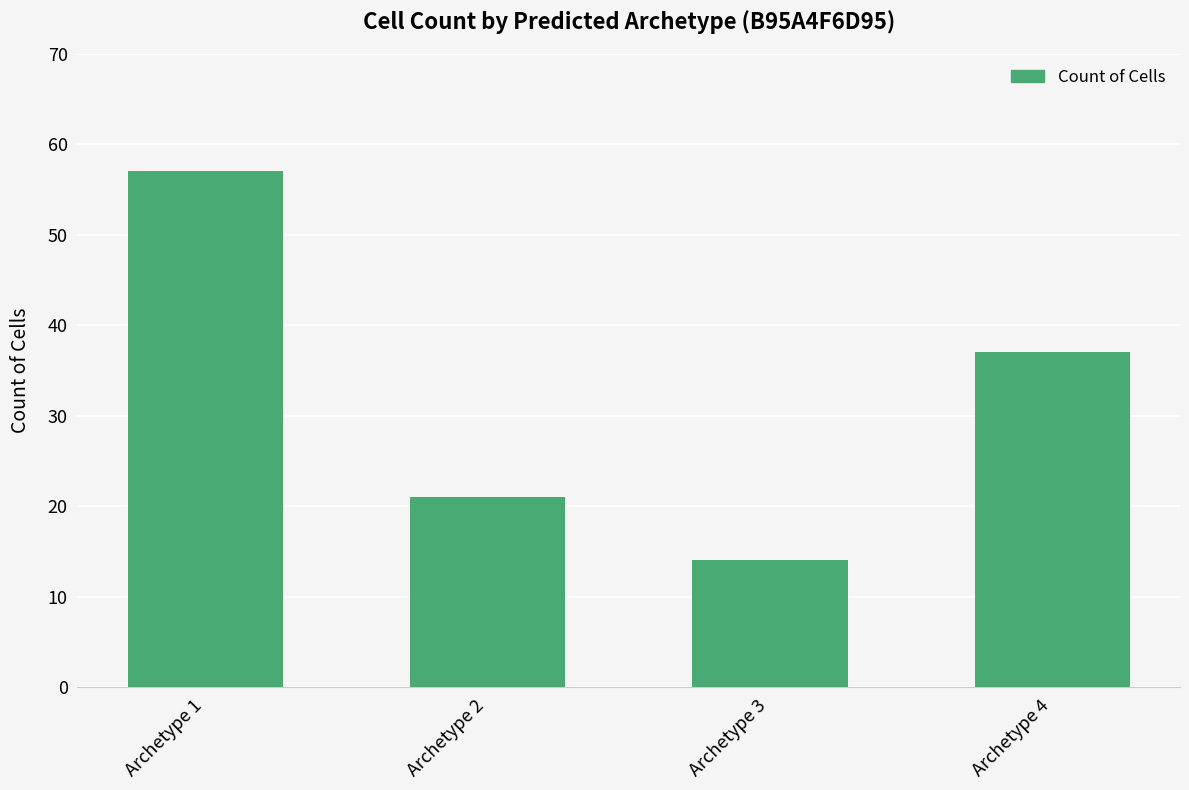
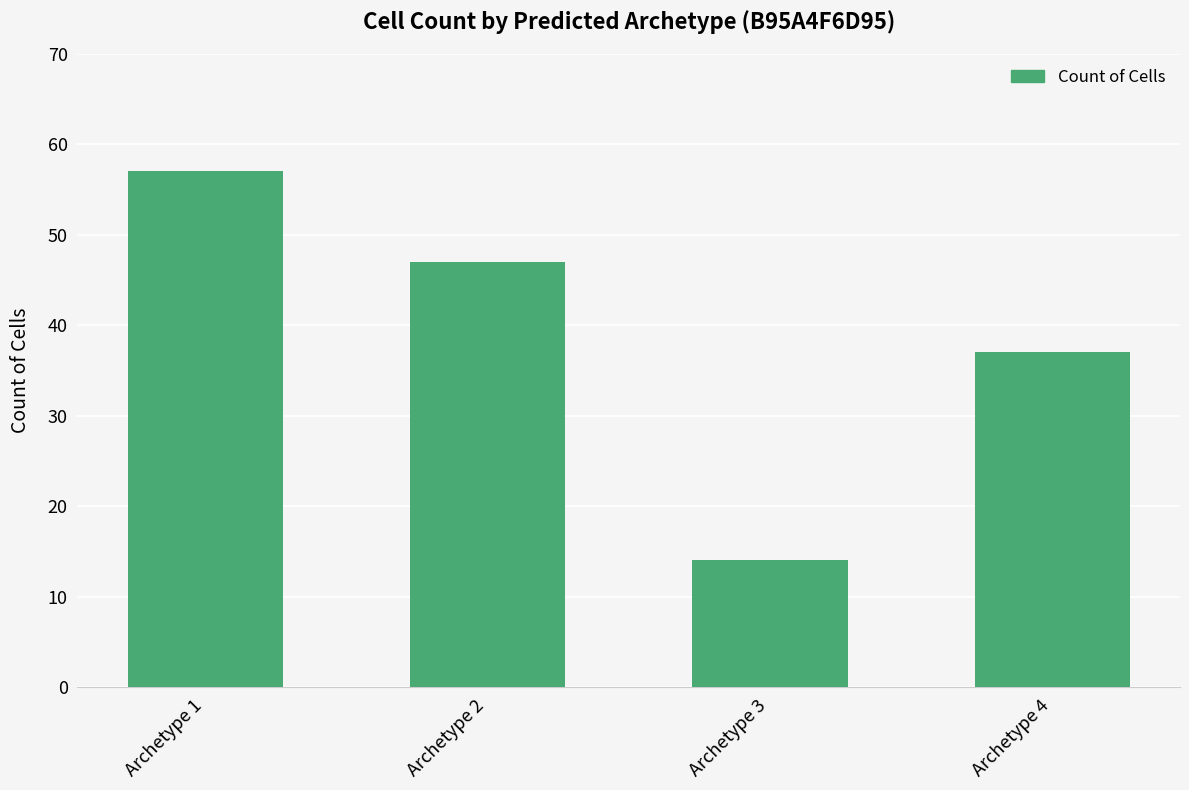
  {
    "Archetype 1": 57,
-   "Archetype 2": 21,
+   "Archetype 2": 47,
    "Archetype 3": 14,
    "Archetype 4": 37
  }
